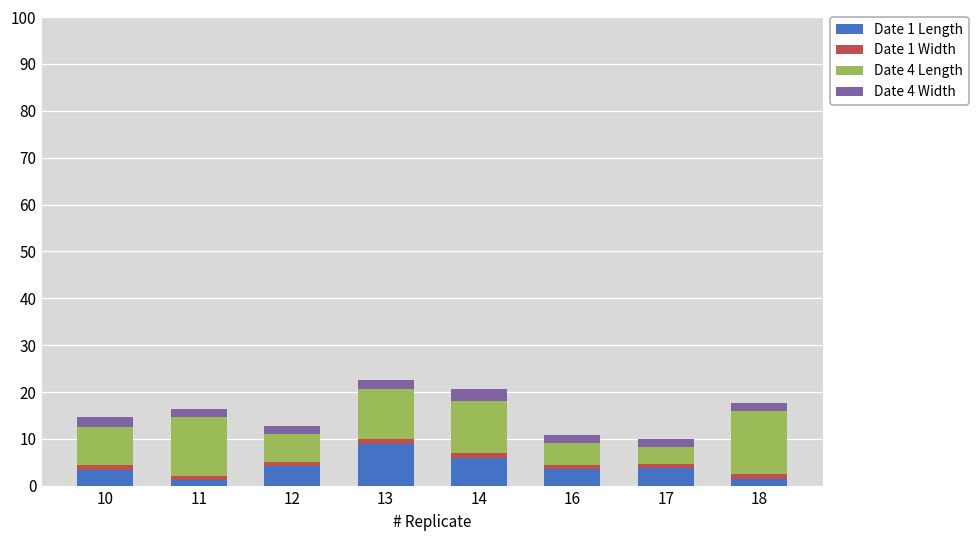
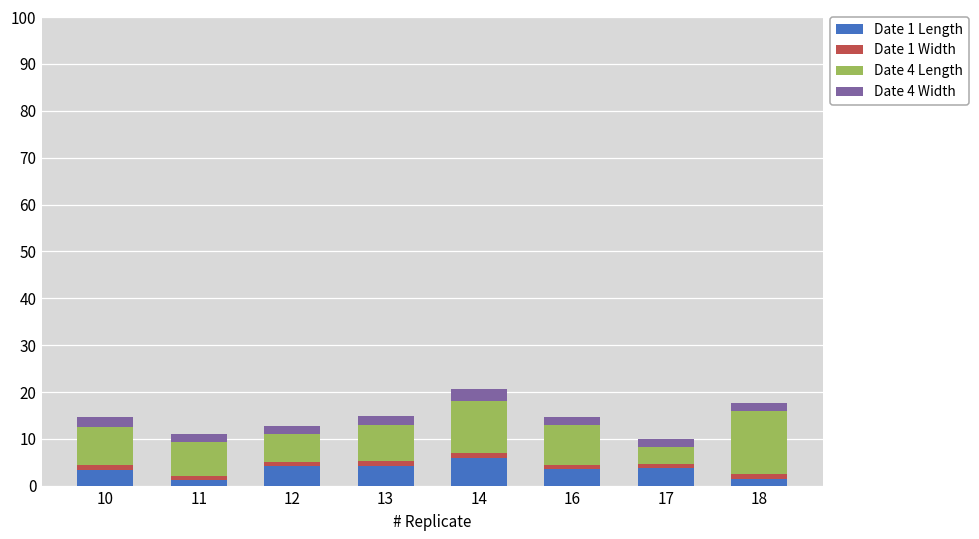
  {
    "Date 1 Length": {
      "10": 3,
      "11": 1,
      "12": 4,
-     "13": 9,
+     "13": 4,
      "14": 6,
      "16": 4,
      "17": 4,
      "18": 2
    },
    "Date 1 Width": {
      "10": 1,
      "11": 1,
      "12": 1,
      "13": 1,
      "14": 1,
      "16": 1,
      "17": 1,
      "18": 1
    },
    "Date 4 Length": {
      "10": 8,
-     "11": 13,
+     "11": 7,
      "12": 6,
-     "13": 11,
+     "13": 8,
      "14": 11,
-     "16": 5,
+     "16": 8,
      "17": 4,
      "18": 13
    },
    "Date 4 Width": {
      "10": 2,
      "11": 2,
      "12": 2,
      "13": 2,
      "14": 3,
      "16": 2,
      "17": 2,
      "18": 2
    }
  }
